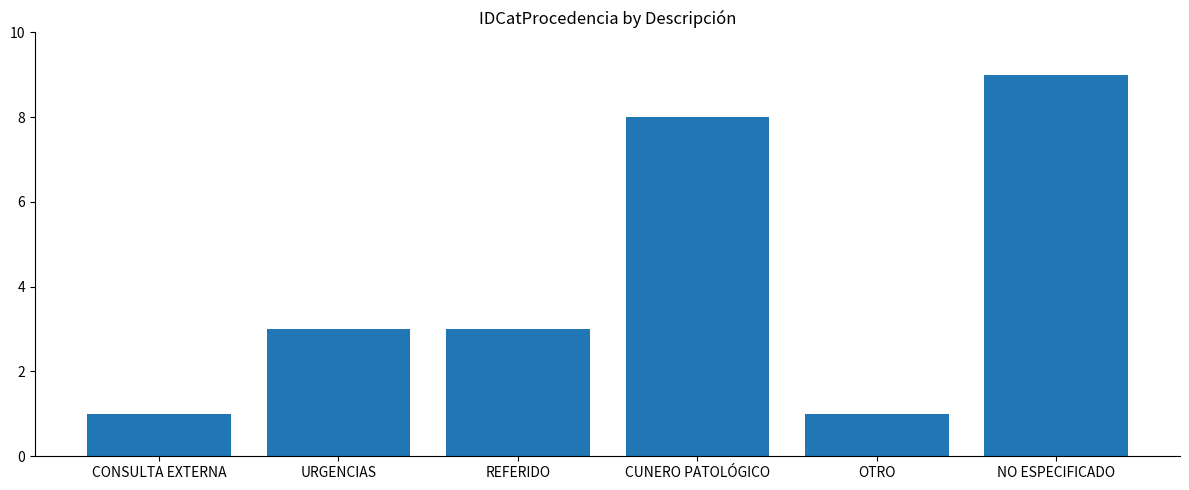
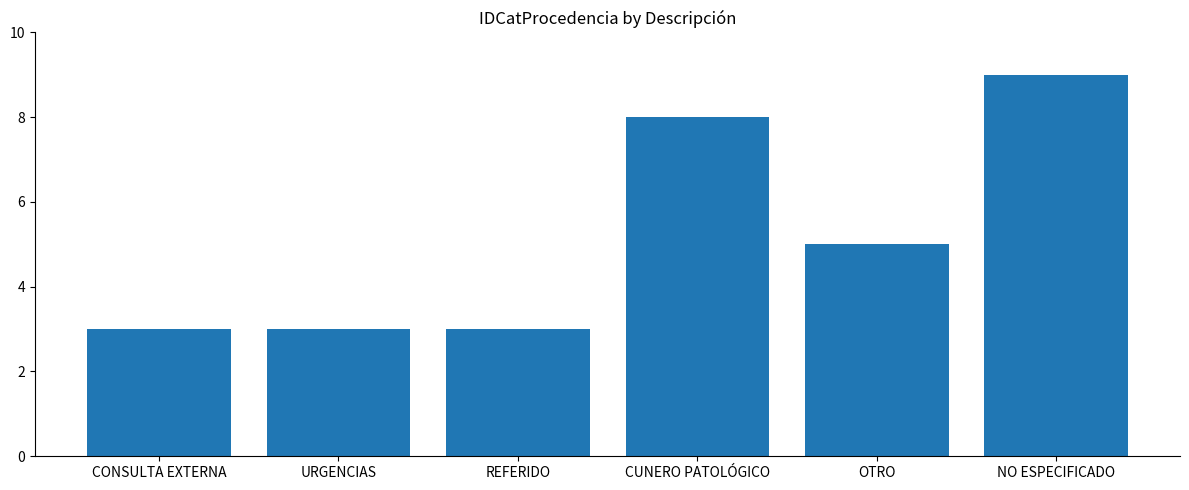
  {
-   "CONSULTA EXTERNA": 1,
+   "CONSULTA EXTERNA": 3,
    "URGENCIAS": 3,
    "REFERIDO": 3,
    "CUNERO PATOLÓGICO": 8,
-   "OTRO": 1,
+   "OTRO": 5,
    "NO ESPECIFICADO": 9
  }
